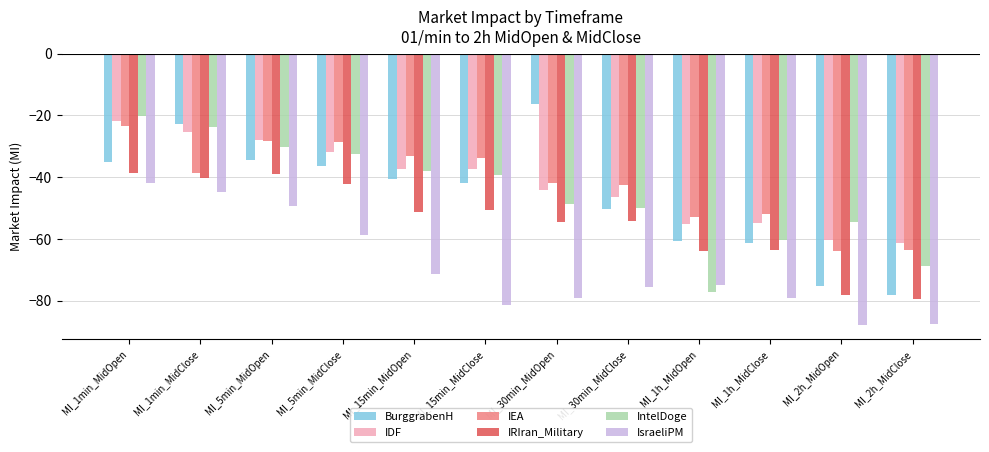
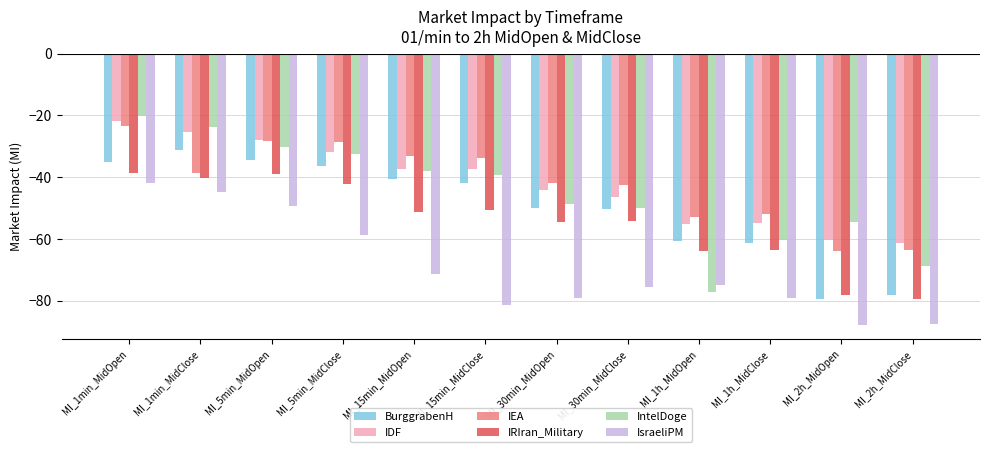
  {
    "BurggrabenH": {
      "MI_1min_MidOpen": -35,
-     "MI_1min_MidClose": -23,
+     "MI_1min_MidClose": -31,
      "MI_5min_MidOpen": -35,
      "MI_5min_MidClose": -36,
      "MI_15min_MidOpen": -41,
      "MI_15min_MidClose": -42,
-     "MI_30min_MidOpen": -16,
+     "MI_30min_MidOpen": -50,
      "MI_30min_MidClose": -50,
      "MI_1h_MidOpen": -61,
      "MI_1h_MidClose": -61,
-     "MI_2h_MidOpen": -75,
+     "MI_2h_MidOpen": -80,
      "MI_2h_MidClose": -78
    },
    "IDF": {
      "MI_1min_MidOpen": -22,
      "MI_1min_MidClose": -26,
      "MI_5min_MidOpen": -28,
      "MI_5min_MidClose": -32,
      "MI_15min_MidOpen": -37,
      "MI_15min_MidClose": -37,
      "MI_30min_MidOpen": -44,
      "MI_30min_MidClose": -46,
      "MI_1h_MidOpen": -55,
      "MI_1h_MidClose": -55,
      "MI_2h_MidOpen": -60,
      "MI_2h_MidClose": -61
    },
    "IEA": {
      "MI_1min_MidOpen": -23,
      "MI_1min_MidClose": -39,
      "MI_5min_MidOpen": -28,
      "MI_5min_MidClose": -29,
      "MI_15min_MidOpen": -33,
      "MI_15min_MidClose": -34,
      "MI_30min_MidOpen": -42,
      "MI_30min_MidClose": -43,
      "MI_1h_MidOpen": -53,
      "MI_1h_MidClose": -52,
      "MI_2h_MidOpen": -64,
      "MI_2h_MidClose": -64
    },
    "IRIran_Military": {
      "MI_1min_MidOpen": -39,
      "MI_1min_MidClose": -40,
      "MI_5min_MidOpen": -39,
      "MI_5min_MidClose": -42,
      "MI_15min_MidOpen": -51,
      "MI_15min_MidClose": -51,
      "MI_30min_MidOpen": -55,
      "MI_30min_MidClose": -54,
      "MI_1h_MidOpen": -64,
      "MI_1h_MidClose": -63,
      "MI_2h_MidOpen": -78,
      "MI_2h_MidClose": -79
    },
    "IntelDoge": {
      "MI_1min_MidOpen": -20,
      "MI_1min_MidClose": -24,
      "MI_5min_MidOpen": -30,
      "MI_5min_MidClose": -32,
      "MI_15min_MidOpen": -38,
      "MI_15min_MidClose": -39,
      "MI_30min_MidOpen": -49,
      "MI_30min_MidClose": -50,
      "MI_1h_MidOpen": -77,
      "MI_1h_MidClose": -60,
      "MI_2h_MidOpen": -54,
      "MI_2h_MidClose": -69
    },
    "IsraeliPM": {
      "MI_1min_MidOpen": -42,
      "MI_1min_MidClose": -45,
      "MI_5min_MidOpen": -49,
      "MI_5min_MidClose": -59,
      "MI_15min_MidOpen": -72,
      "MI_15min_MidClose": -82,
      "MI_30min_MidOpen": -79,
      "MI_30min_MidClose": -75,
      "MI_1h_MidOpen": -75,
      "MI_1h_MidClose": -79,
      "MI_2h_MidOpen": -88,
      "MI_2h_MidClose": -88
    }
  }
